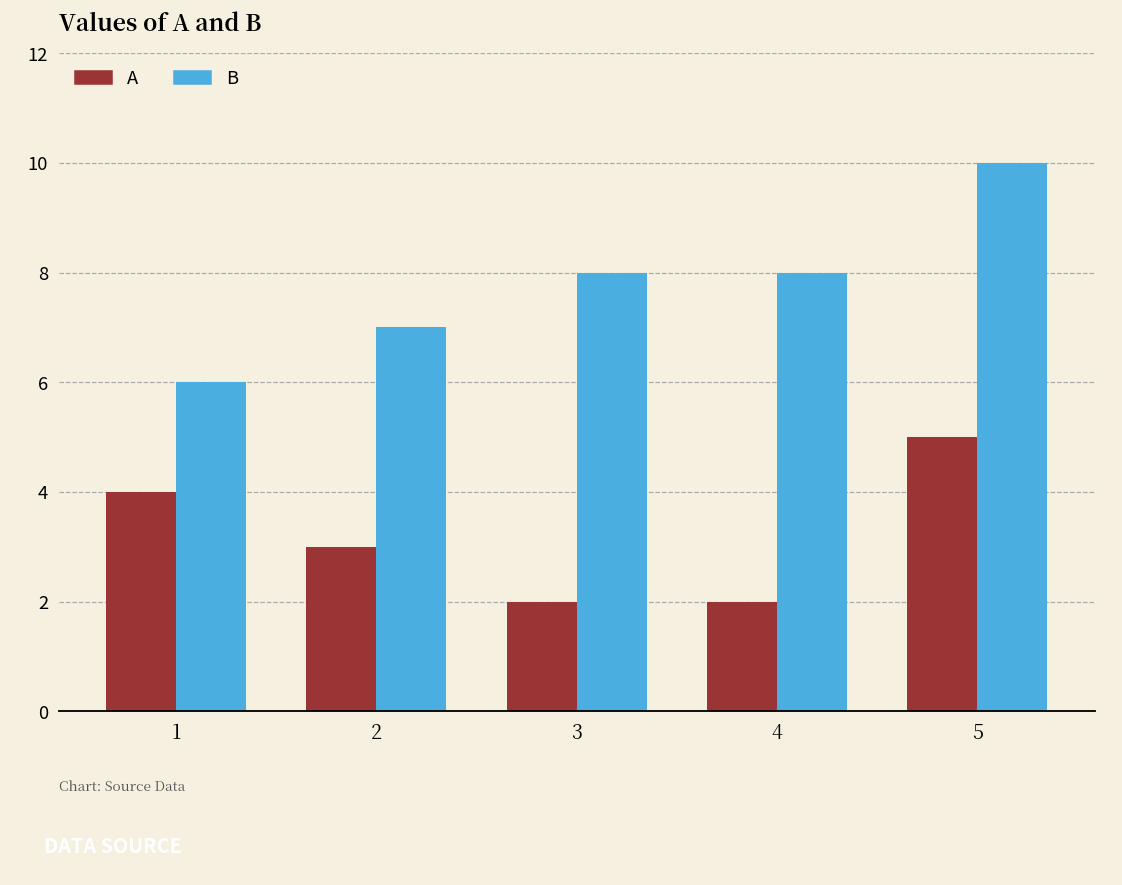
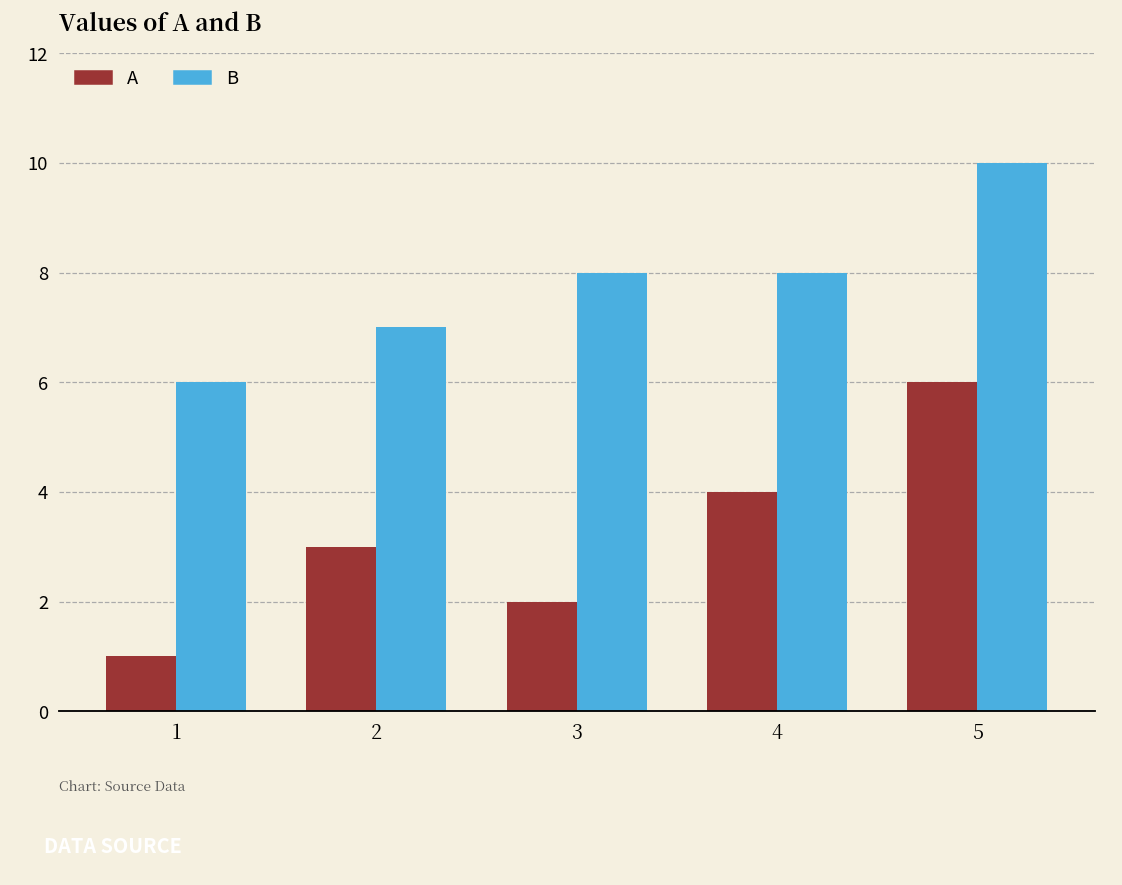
  {
    "A": {
-     "1": 4,
+     "1": 1,
      "2": 3,
      "3": 2,
-     "4": 2,
-     "5": 5
+     "4": 4,
+     "5": 6
    },
    "B": {
      "1": 6,
      "2": 7,
      "3": 8,
      "4": 8,
      "5": 10
    }
  }
